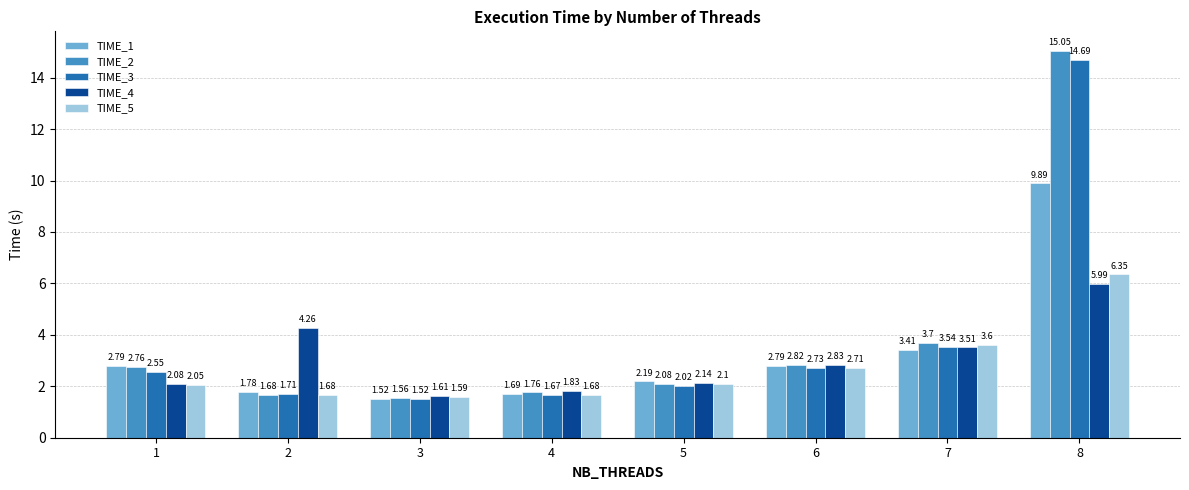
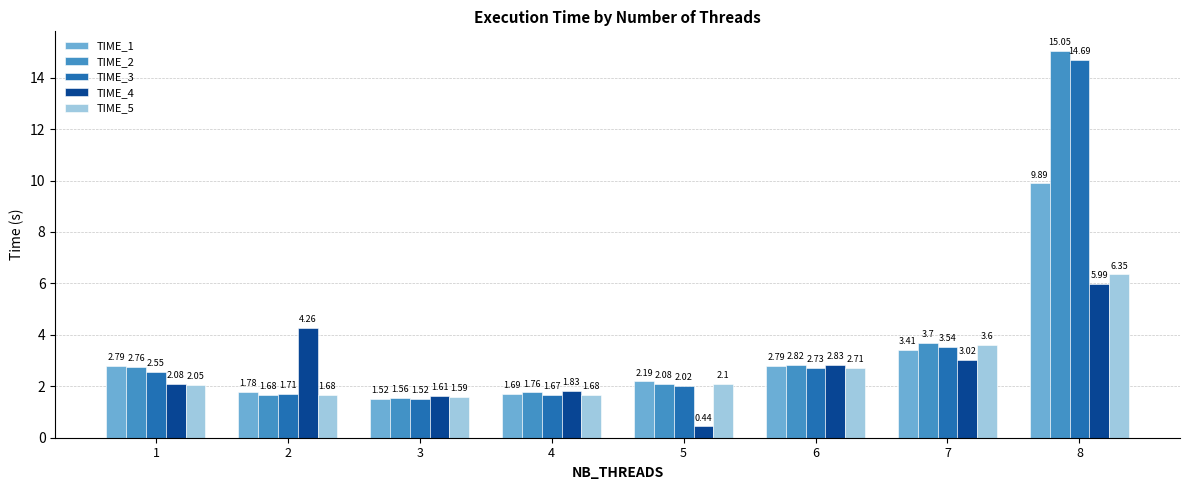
  {
    "TIME_4": {
      "1": 2.08,
      "2": 4.26,
      "3": 1.61,
      "4": 1.83,
-     "5": 2.14,
+     "5": 0.44,
      "6": 2.83,
-     "7": 3.51,
+     "7": 3.02,
      "8": 5.99
    }
  }
